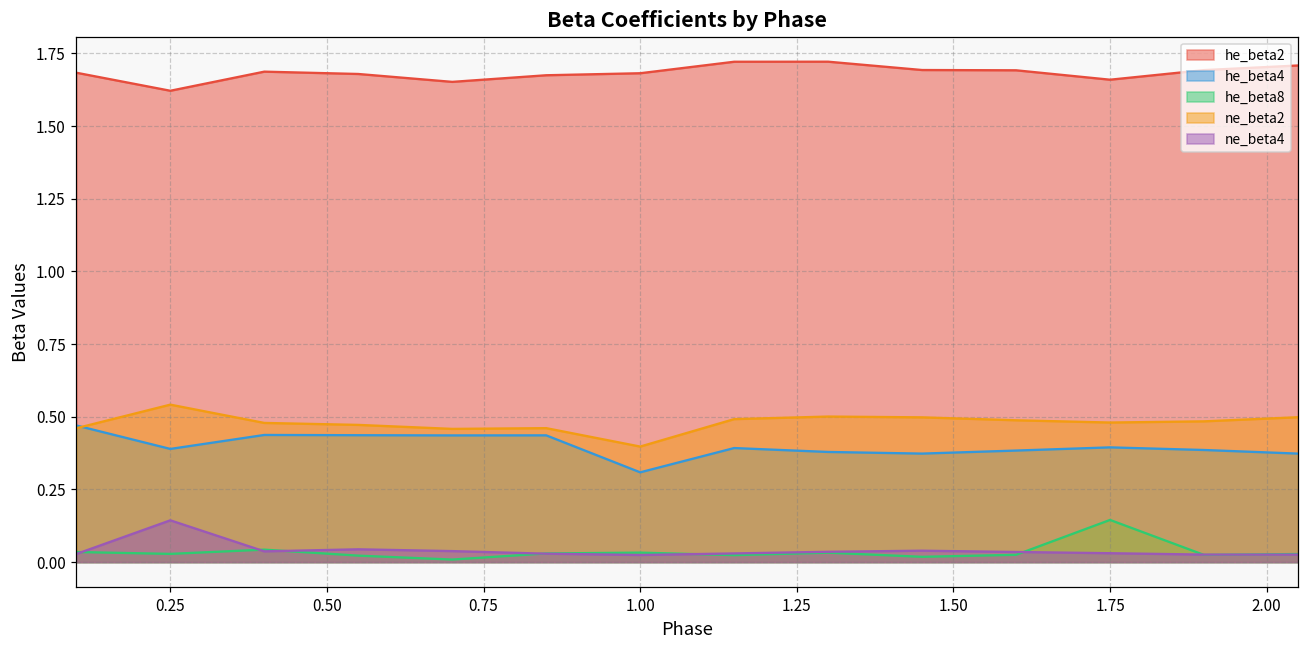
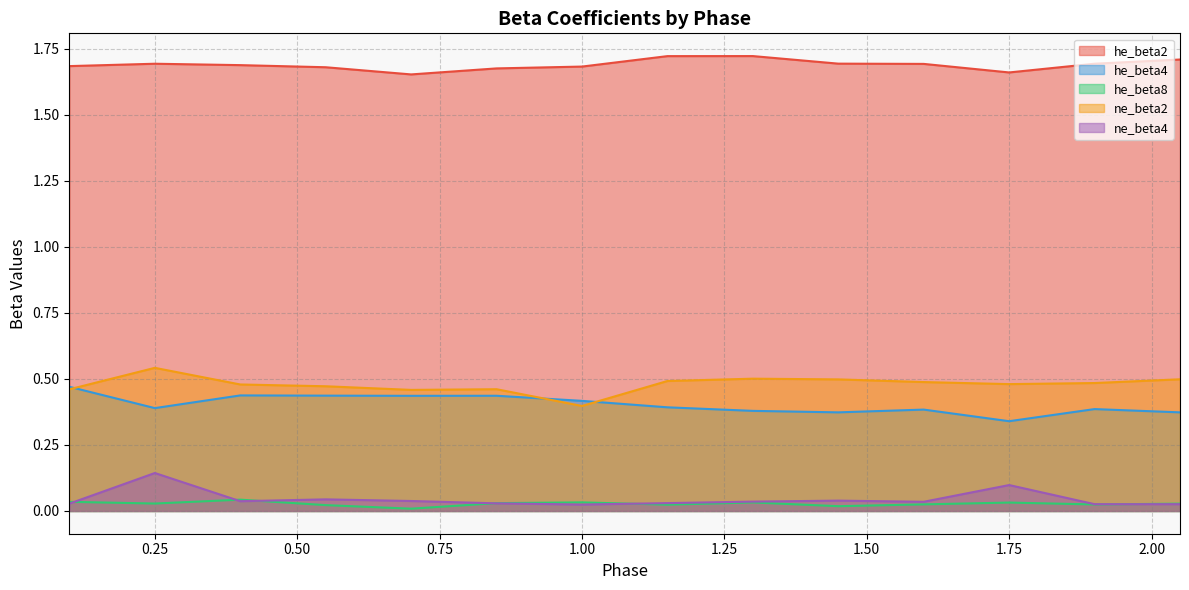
  {
    "he_beta2": {
-     "0.25": 1.62,
+     "0.25": 1.69,
      "1.00": 1.68,
      "1.75": 1.66
    },
    "he_beta4": {
      "0.25": 0.39,
-     "1.00": 0.31,
-     "1.75": 0.39
+     "1.00": 0.42,
+     "1.75": 0.34
    },
    "he_beta8": {
      "0.25": 0.03,
-     "1.75": 0.15
+     "1.75": 0.03
    },
    "ne_beta2": {
      "0.25": 0.54,
      "1.00": 0.40,
      "1.75": 0.48
    },
    "ne_beta4": {
      "0.25": 0.14,
-     "1.75": 0.03
+     "1.75": 0.10
    }
  }
